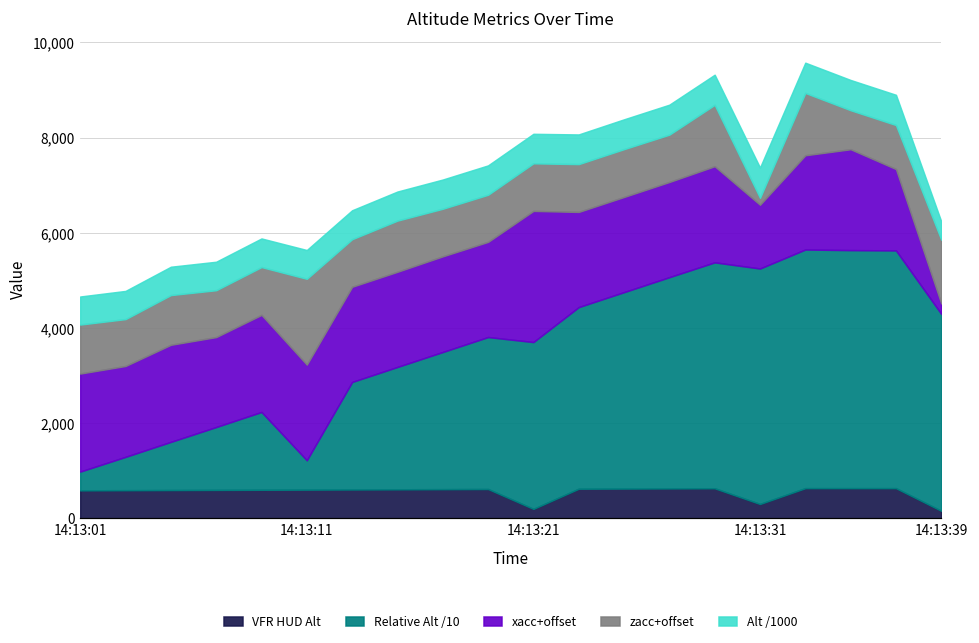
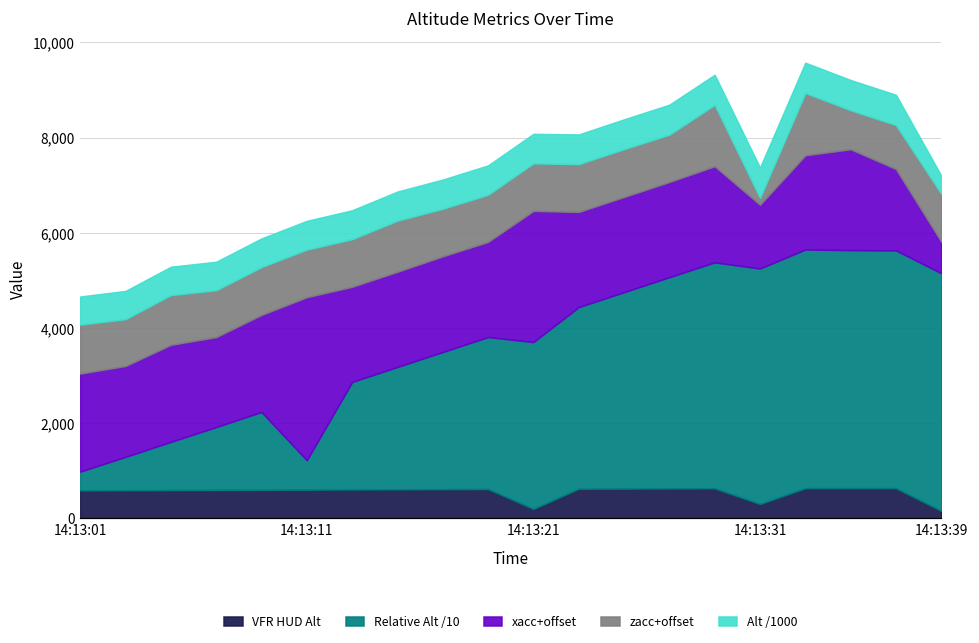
  {
    "VFR HUD Alt": {
      "14:13:01": "600",
      "14:13:11": "600",
      "14:13:21": "200",
      "14:13:31": "300",
      "14:13:39": "200"
    },
    "Relative Alt /10": {
      "14:13:01": "400",
      "14:13:11": "600",
      "14:13:21": "3,500",
      "14:13:31": "4,900",
-     "14:13:39": "4,100"
+     "14:13:39": "5,000"
    },
    "xacc+offset": {
      "14:13:01": "2,100",
-     "14:13:11": "2,000",
+     "14:13:11": "3,400",
      "14:13:21": "2,800",
      "14:13:31": "1,300",
-     "14:13:39": "200"
+     "14:13:39": "700"
    },
    "zacc+offset": {
      "14:13:01": "1,000",
-     "14:13:11": "1,800",
+     "14:13:11": "1,000",
      "14:13:21": "1,000",
      "14:13:31": "100",
-     "14:13:39": "1,300"
+     "14:13:39": "1,000"
    },
    "Alt /1000": {
      "14:13:01": "600",
      "14:13:11": "600",
      "14:13:21": "600",
      "14:13:31": "600",
      "14:13:39": "400"
    }
  }
